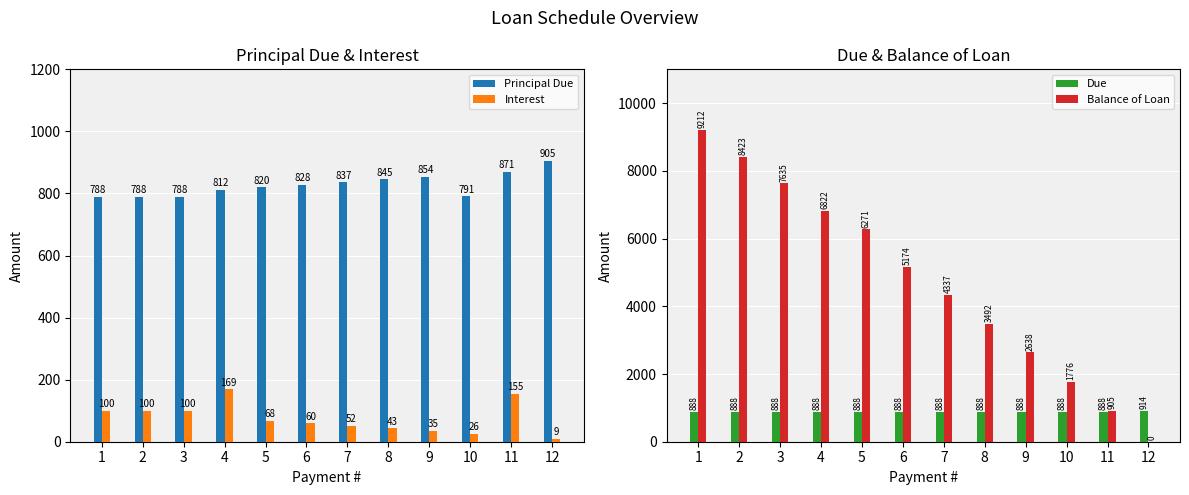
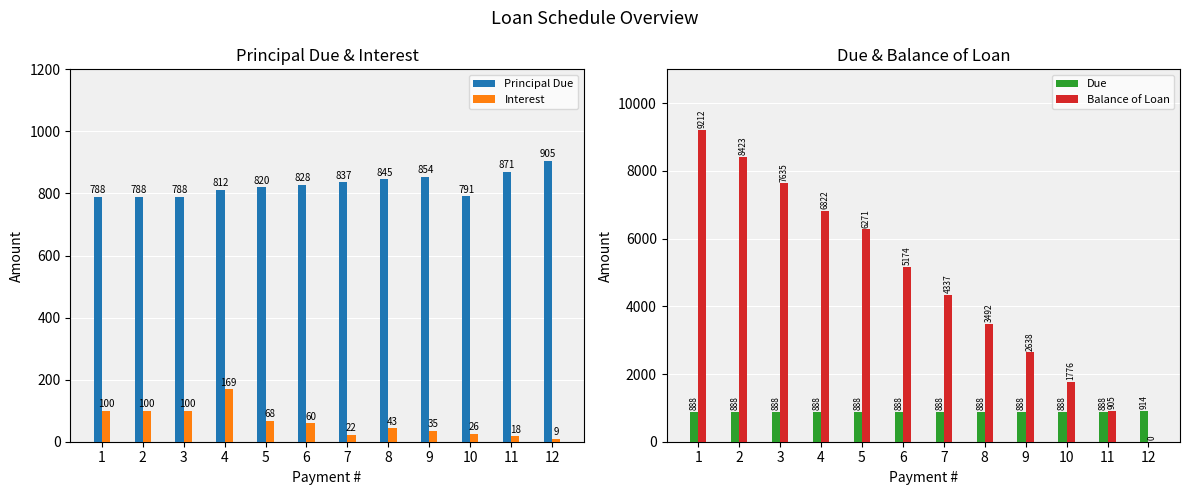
  {
    "Principal Due & Interest": {
      "Principal Due": {
        "1": 788,
        "2": 788,
        "3": 788,
        "4": 812,
        "5": 820,
        "6": 828,
        "7": 837,
        "8": 845,
        "9": 854,
        "10": 791,
        "11": 871,
        "12": 905
      },
      "Interest": {
        "1": 100,
        "2": 100,
        "3": 100,
        "4": 169,
        "5": 68,
        "6": 60,
-       "7": 52,
+       "7": 22,
        "8": 43,
        "9": 35,
        "10": 26,
-       "11": 155,
+       "11": 18,
        "12": 9
      }
    },
    "Due & Balance of Loan": {
      "Due": {
        "1": 888,
        "2": 888,
        "3": 888,
        "4": 888,
        "5": 888,
        "6": 888,
        "7": 888,
        "8": 888,
        "9": 888,
        "10": 888,
        "11": 888,
        "12": 914
      },
      "Balance of Loan": {
        "1": 9212,
        "2": 8423,
        "3": 7635,
        "4": 6822,
        "5": 6271,
        "6": 5174,
        "7": 4337,
        "8": 3492,
        "9": 2638,
        "10": 1776,
        "11": 905,
        "12": 0
      }
    }
  }
